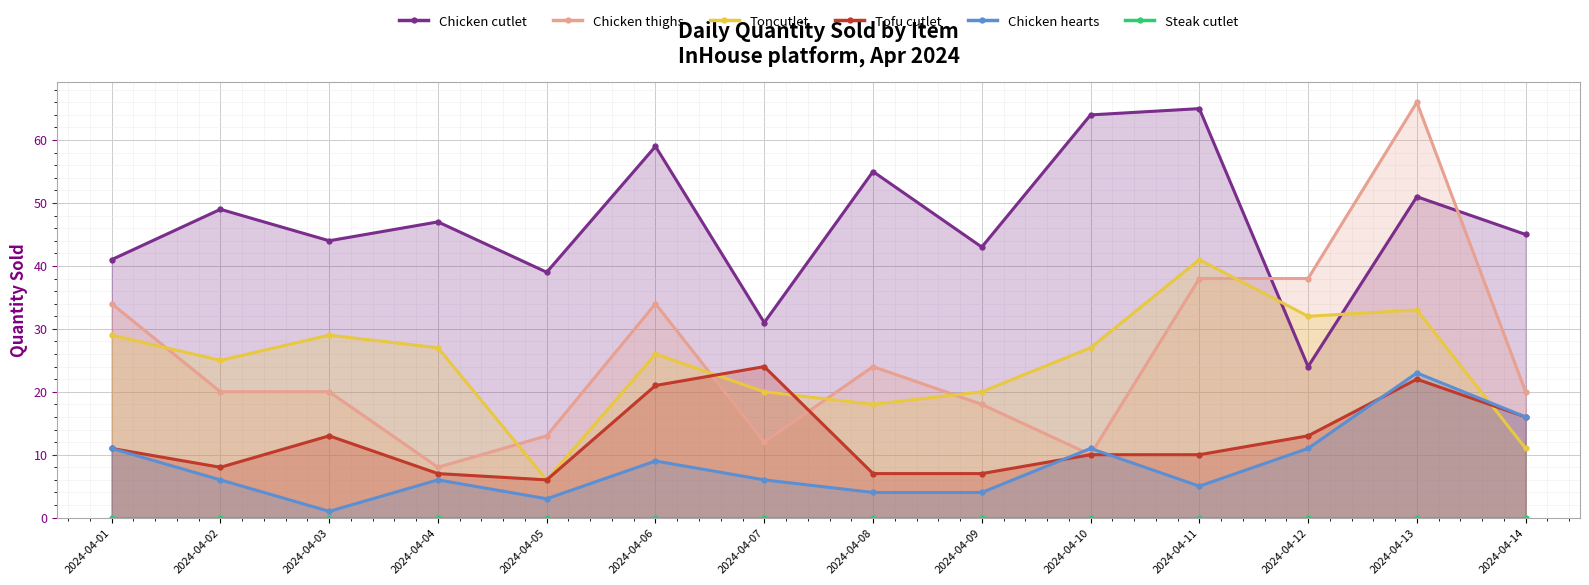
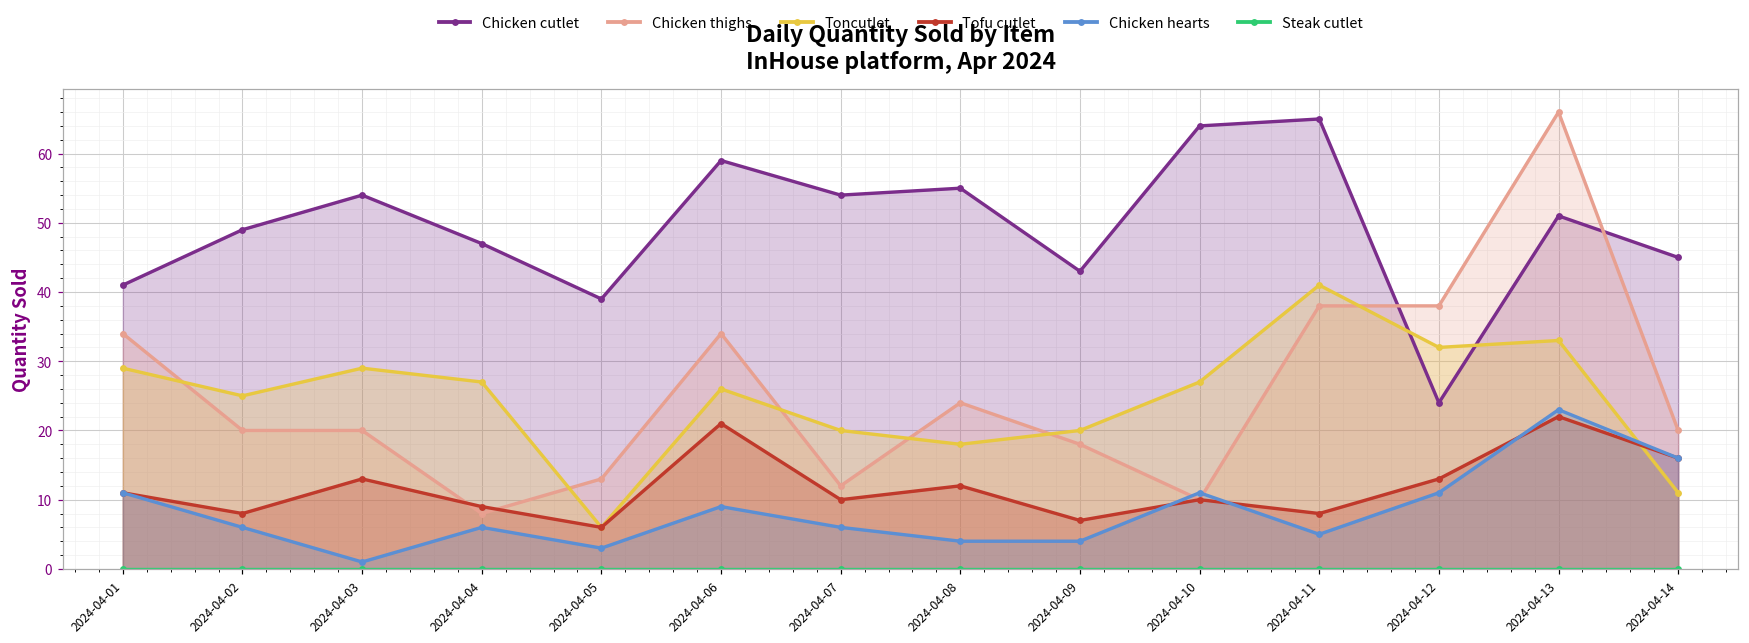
  {
    "Chicken cutlet": {
      "2024-04-01": 41,
      "2024-04-02": 49,
-     "2024-04-03": 44,
+     "2024-04-03": 54,
      "2024-04-04": 47,
      "2024-04-05": 39,
      "2024-04-06": 59,
-     "2024-04-07": 31,
+     "2024-04-07": 54,
      "2024-04-08": 55,
      "2024-04-09": 43,
      "2024-04-10": 64,
      "2024-04-11": 65,
      "2024-04-12": 24,
      "2024-04-13": 51,
      "2024-04-14": 45
    },
    "Chicken thighs": {
      "2024-04-01": 34,
      "2024-04-02": 20,
      "2024-04-03": 20,
      "2024-04-04": 8,
      "2024-04-05": 13,
      "2024-04-06": 34,
      "2024-04-07": 12,
      "2024-04-08": 24,
      "2024-04-09": 18,
      "2024-04-11": 38,
      "2024-04-12": 38,
      "2024-04-13": 66,
      "2024-04-14": 20
    },
    "Toncutlet": {
      "2024-04-01": 29,
      "2024-04-02": 25,
      "2024-04-03": 29,
      "2024-04-04": 27,
      "2024-04-06": 26,
      "2024-04-07": 20,
      "2024-04-08": 18,
      "2024-04-09": 20,
      "2024-04-10": 27,
      "2024-04-11": 41,
      "2024-04-12": 32,
      "2024-04-13": 33,
      "2024-04-14": 11
    },
    "Tofu cutlet": {
      "2024-04-02": 8,
      "2024-04-03": 13,
-     "2024-04-04": 7,
+     "2024-04-04": 9,
      "2024-04-06": 21,
-     "2024-04-07": 24,
-     "2024-04-08": 7,
+     "2024-04-07": 10,
+     "2024-04-08": 12,
      "2024-04-09": 7,
-     "2024-04-11": 10,
+     "2024-04-11": 8,
      "2024-04-12": 13,
      "2024-04-13": 22
    },
    "Chicken hearts": {
      "2024-04-02": 6,
      "2024-04-03": 1,
      "2024-04-04": 6,
      "2024-04-05": 3,
      "2024-04-06": 9,
      "2024-04-07": 6,
      "2024-04-08": 4,
      "2024-04-09": 4,
      "2024-04-10": 11,
      "2024-04-11": 5,
      "2024-04-12": 11,
      "2024-04-13": 23
    },
    "Steak cutlet": {
      "2024-04-01": 0,
      "2024-04-02": 0,
      "2024-04-03": 0,
      "2024-04-04": 0,
      "2024-04-05": 0,
      "2024-04-06": 0,
      "2024-04-07": 0,
      "2024-04-08": 0,
      "2024-04-09": 0,
      "2024-04-10": 0,
      "2024-04-11": 0,
      "2024-04-12": 0,
      "2024-04-13": 0,
      "2024-04-14": 0
    }
  }
